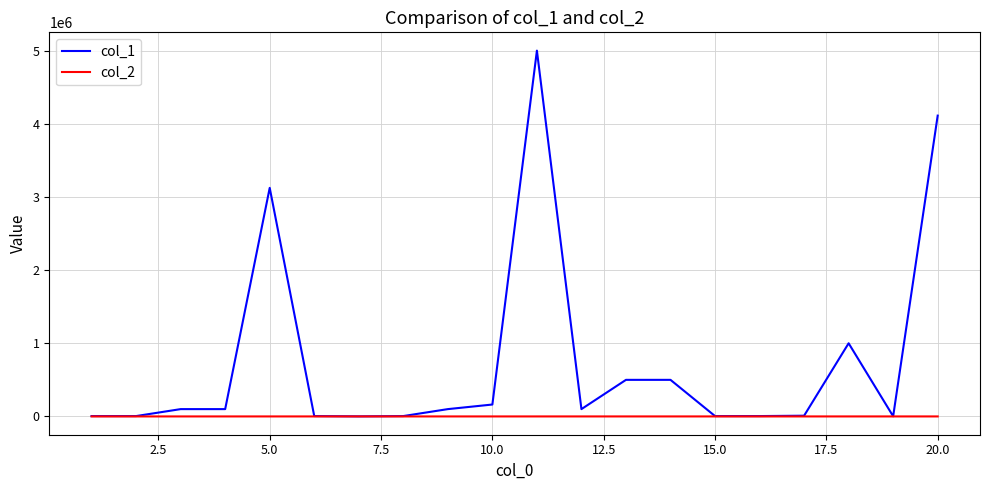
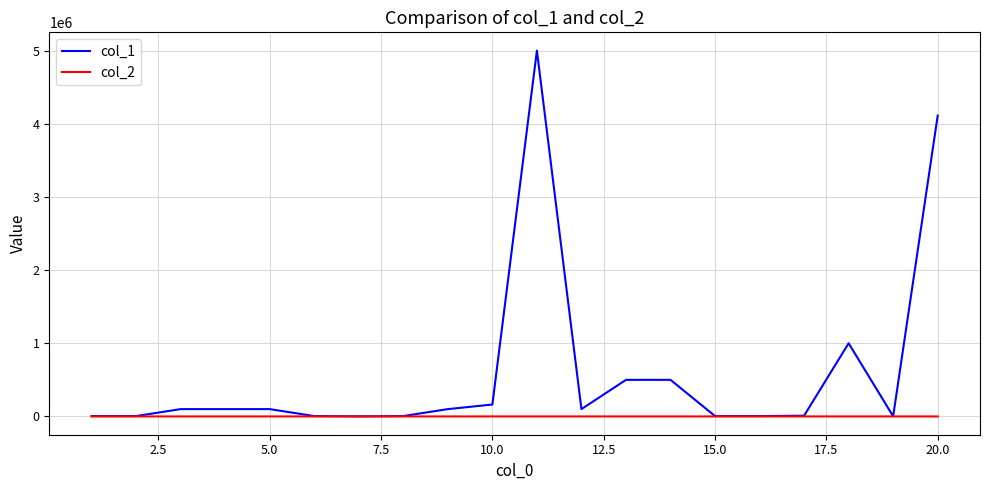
  {
    "col_1": {
-     "5.0": 3100000,
+     "5.0": 100000,
      "10.0": 200000,
      "20.0": 4100000
    },
    "col_2": {
      "5.0": 0,
      "10.0": 0,
      "20.0": 0
    }
  }
